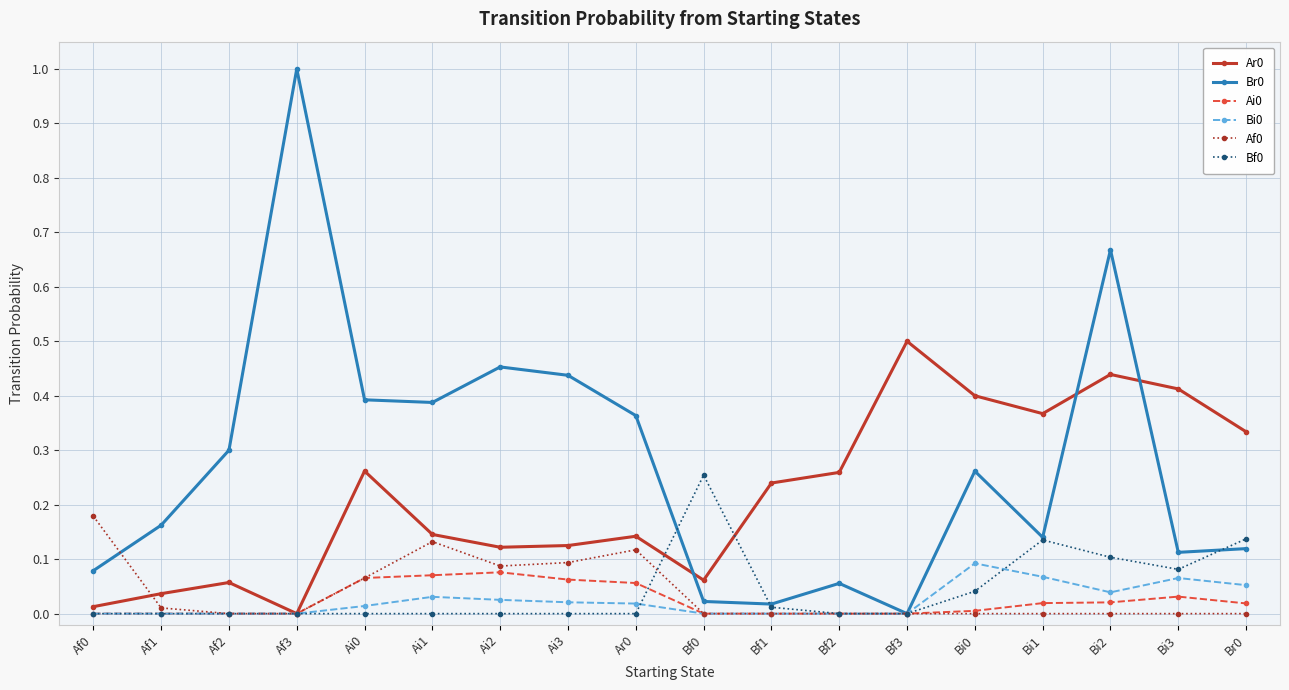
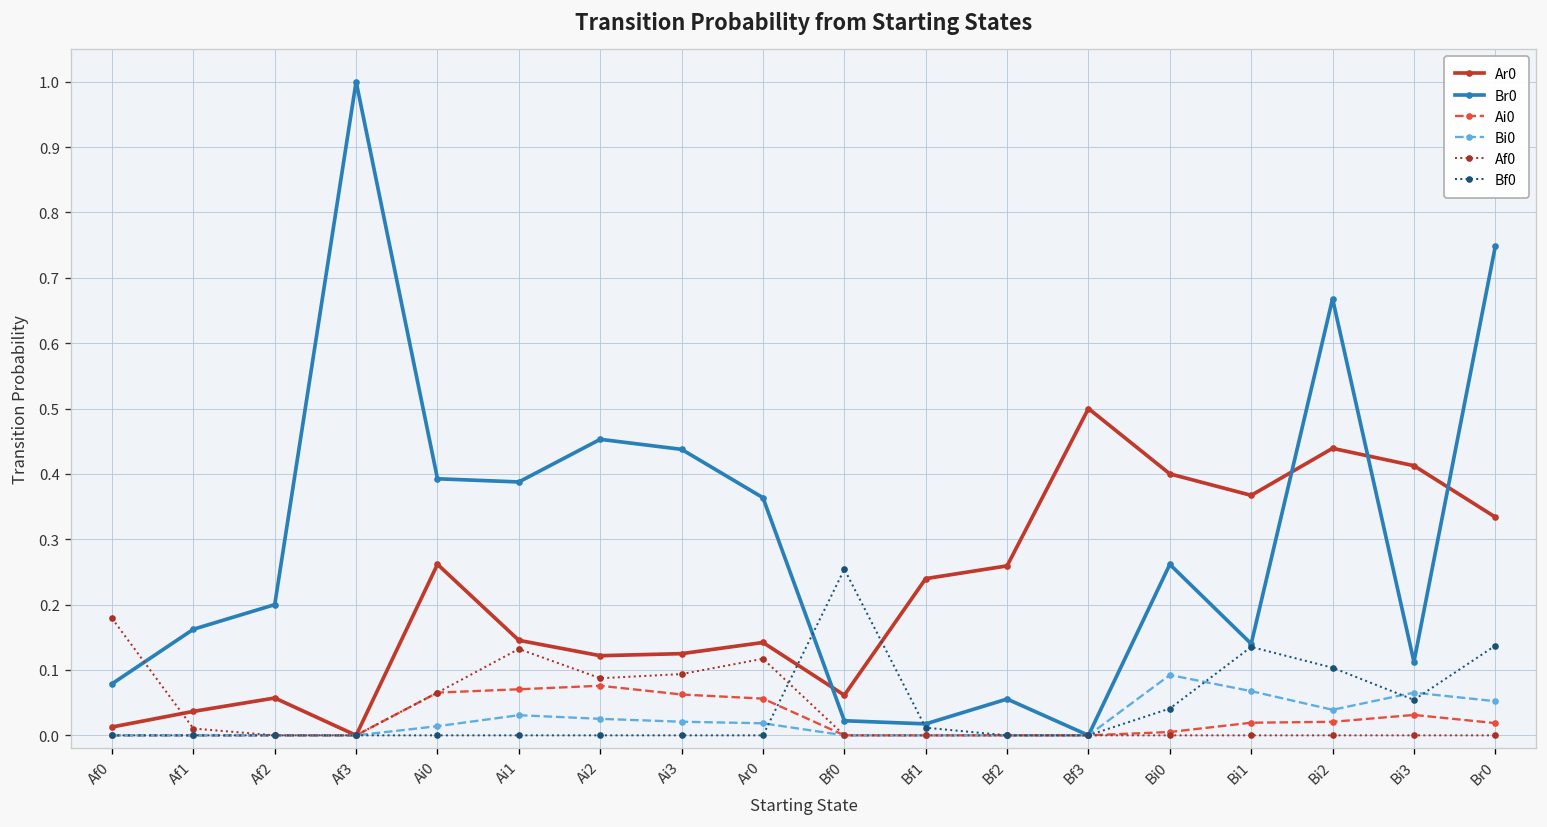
  {
    "Br0": {
      "Af0": 0.08,
      "Af1": 0.16,
-     "Af2": 0.3,
+     "Af2": 0.2,
      "Af3": 1.00,
      "Ai0": 0.39,
      "Ai1": 0.39,
      "Ai2": 0.45,
      "Ai3": 0.44,
      "Ar0": 0.36,
      "Bf0": 0.02,
      "Bf1": 0.02,
      "Bf2": 0.06,
      "Bi0": 0.26,
      "Bi1": 0.14,
      "Bi2": 0.67,
      "Bi3": 0.11,
-     "Br0": 0.12
+     "Br0": 0.75
    },
    "Bi0": {
      "Ai0": 0.01,
      "Ai1": 0.03,
      "Ai2": 0.03,
      "Ai3": 0.02,
      "Ar0": 0.02,
      "Bi0": 0.09,
      "Bi1": 0.07,
      "Bi2": 0.04,
      "Bi3": 0.07,
      "Br0": 0.05
    },
    "Bf0": {
      "Ai0": 0.00,
      "Ai1": 0.00,
      "Ai2": 0.00,
      "Ai3": 0.00,
      "Ar0": 0.00,
      "Bf0": 0.25,
      "Bf1": 0.01,
      "Bi0": 0.04,
      "Bi1": 0.14,
      "Bi2": 0.10,
-     "Bi3": 0.08,
+     "Bi3": 0.05,
      "Br0": 0.14
    }
  }
